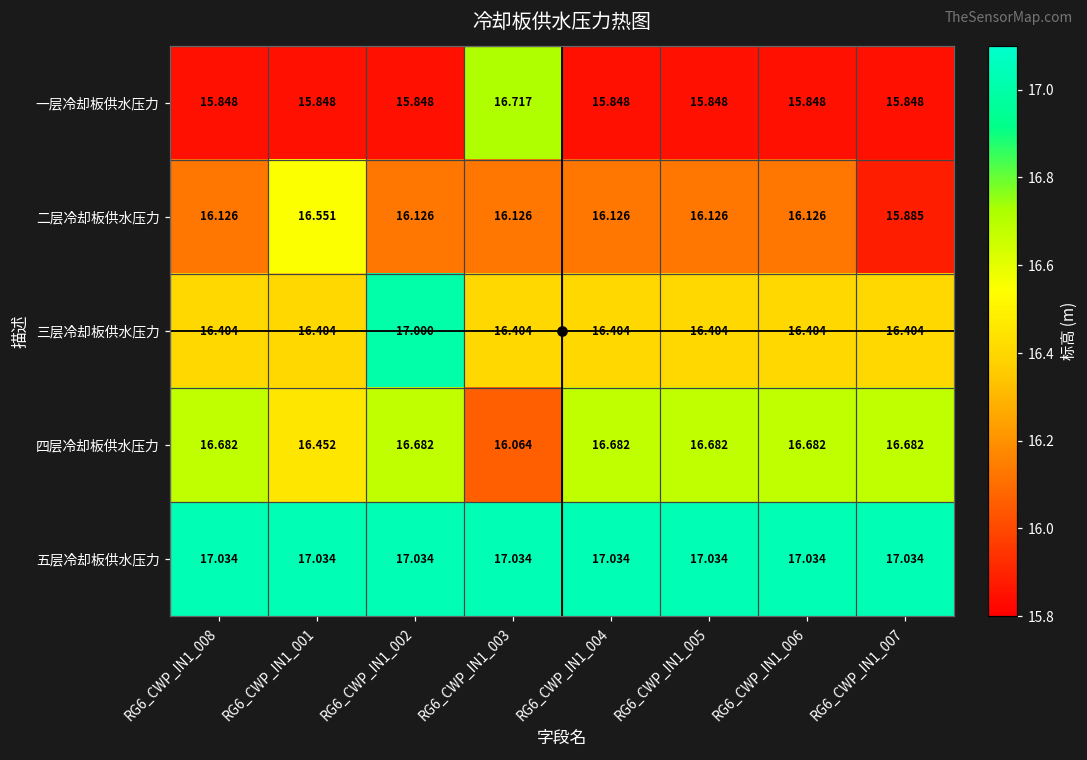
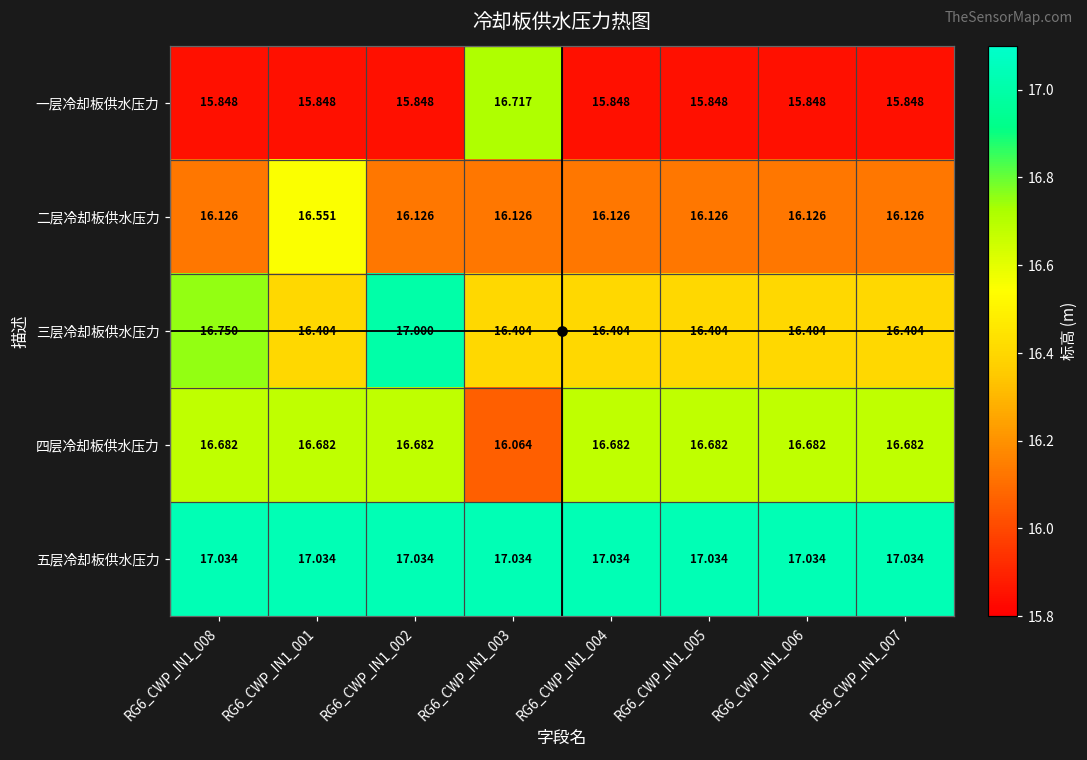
  {
    "一层冷却板供水压力": {
      "RG6_CWP_IN1_008": 15.848,
      "RG6_CWP_IN1_001": 15.848,
      "RG6_CWP_IN1_002": 15.848,
      "RG6_CWP_IN1_003": 16.717,
      "RG6_CWP_IN1_004": 15.848,
      "RG6_CWP_IN1_005": 15.848,
      "RG6_CWP_IN1_006": 15.848,
      "RG6_CWP_IN1_007": 15.848
    },
    "二层冷却板供水压力": {
      "RG6_CWP_IN1_008": 16.126,
      "RG6_CWP_IN1_001": 16.551,
      "RG6_CWP_IN1_002": 16.126,
      "RG6_CWP_IN1_003": 16.126,
      "RG6_CWP_IN1_004": 16.126,
      "RG6_CWP_IN1_005": 16.126,
      "RG6_CWP_IN1_006": 16.126,
-     "RG6_CWP_IN1_007": 15.885
+     "RG6_CWP_IN1_007": 16.126
    },
    "三层冷却板供水压力": {
-     "RG6_CWP_IN1_008": 16.404,
+     "RG6_CWP_IN1_008": 16.750,
      "RG6_CWP_IN1_001": 16.404,
      "RG6_CWP_IN1_002": 17.000,
      "RG6_CWP_IN1_003": 16.404,
      "RG6_CWP_IN1_004": 16.404,
      "RG6_CWP_IN1_005": 16.404,
      "RG6_CWP_IN1_006": 16.404,
      "RG6_CWP_IN1_007": 16.404
    },
    "四层冷却板供水压力": {
      "RG6_CWP_IN1_008": 16.682,
-     "RG6_CWP_IN1_001": 16.452,
+     "RG6_CWP_IN1_001": 16.682,
      "RG6_CWP_IN1_002": 16.682,
      "RG6_CWP_IN1_003": 16.064,
      "RG6_CWP_IN1_004": 16.682,
      "RG6_CWP_IN1_005": 16.682,
      "RG6_CWP_IN1_006": 16.682,
      "RG6_CWP_IN1_007": 16.682
    },
    "五层冷却板供水压力": {
      "RG6_CWP_IN1_008": 17.034,
      "RG6_CWP_IN1_001": 17.034,
      "RG6_CWP_IN1_002": 17.034,
      "RG6_CWP_IN1_003": 17.034,
      "RG6_CWP_IN1_004": 17.034,
      "RG6_CWP_IN1_005": 17.034,
      "RG6_CWP_IN1_006": 17.034,
      "RG6_CWP_IN1_007": 17.034
    }
  }
